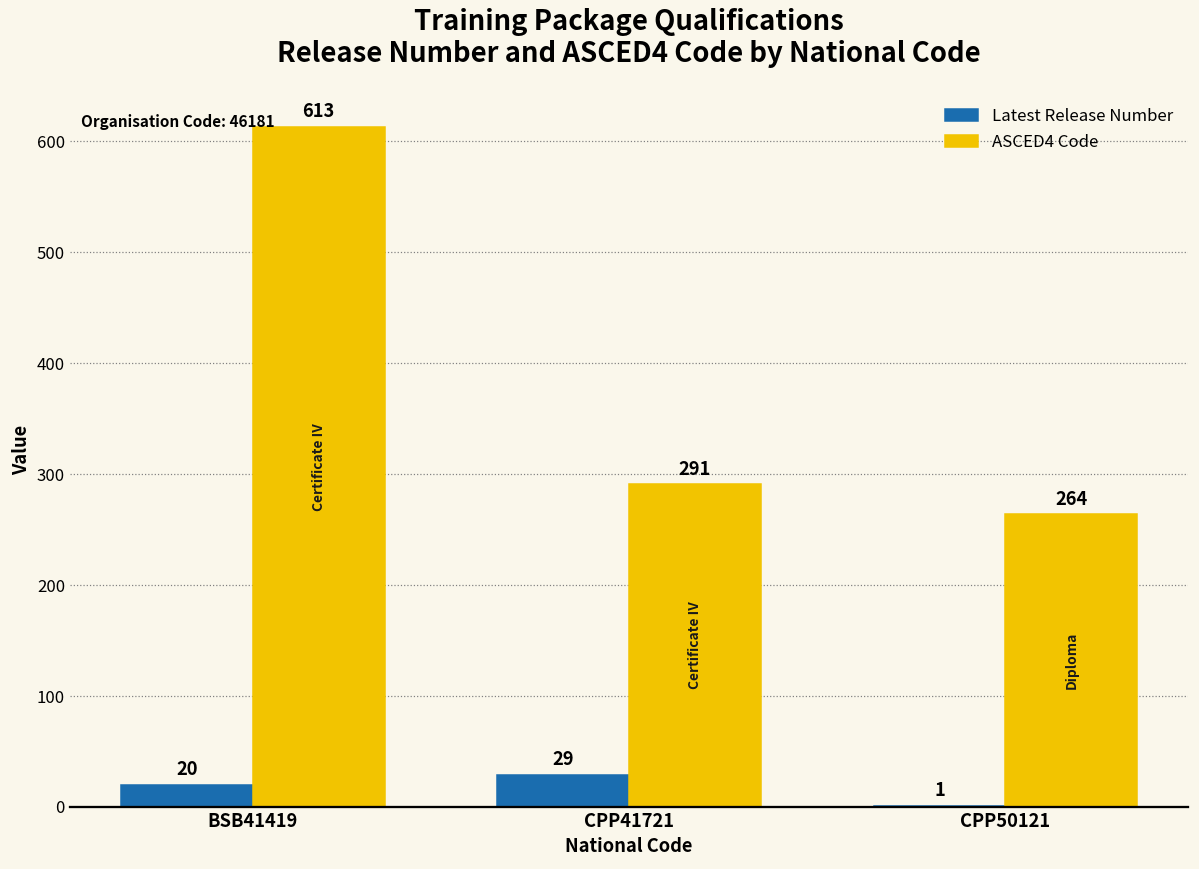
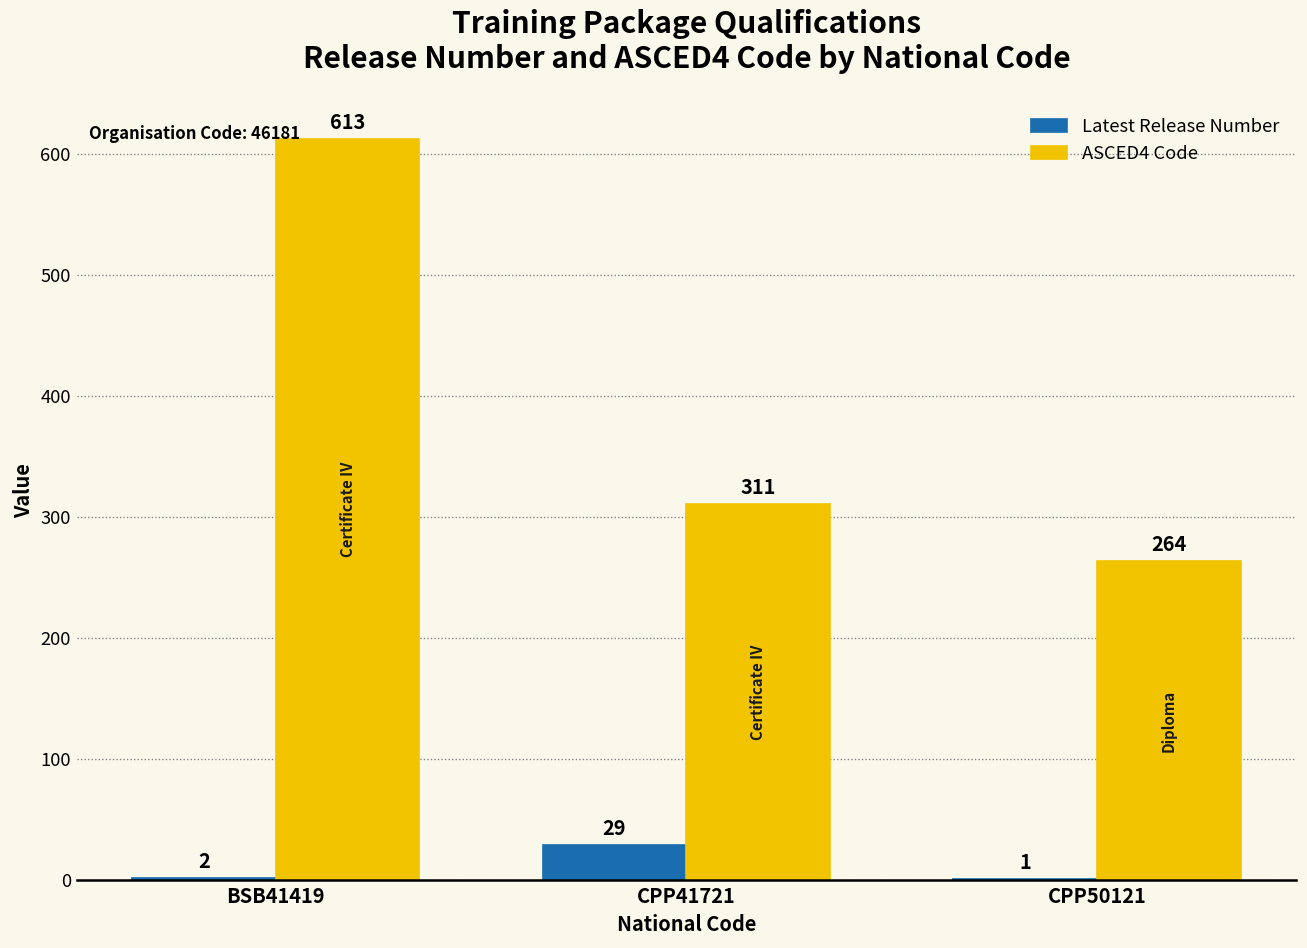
  {
    "Latest Release Number": {
-     "BSB41419": 20,
+     "BSB41419": 2,
      "CPP41721": 29,
      "CPP50121": 1
    },
    "ASCED4 Code": {
      "BSB41419": 613,
-     "CPP41721": 291,
+     "CPP41721": 311,
      "CPP50121": 264
    }
  }
